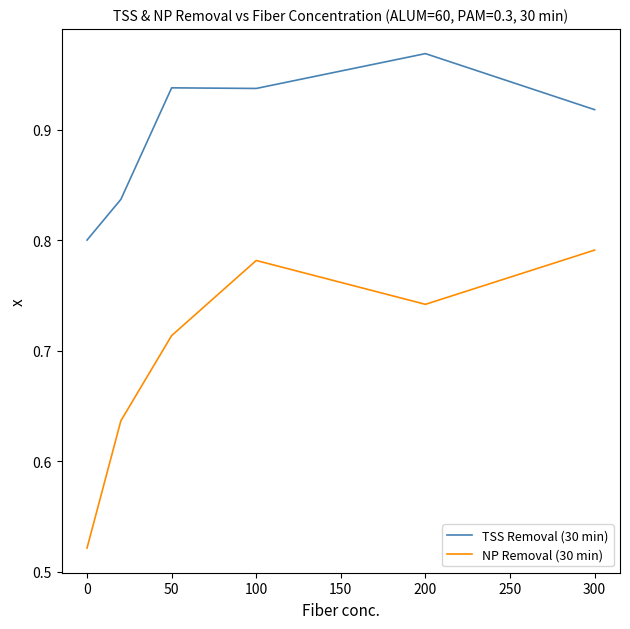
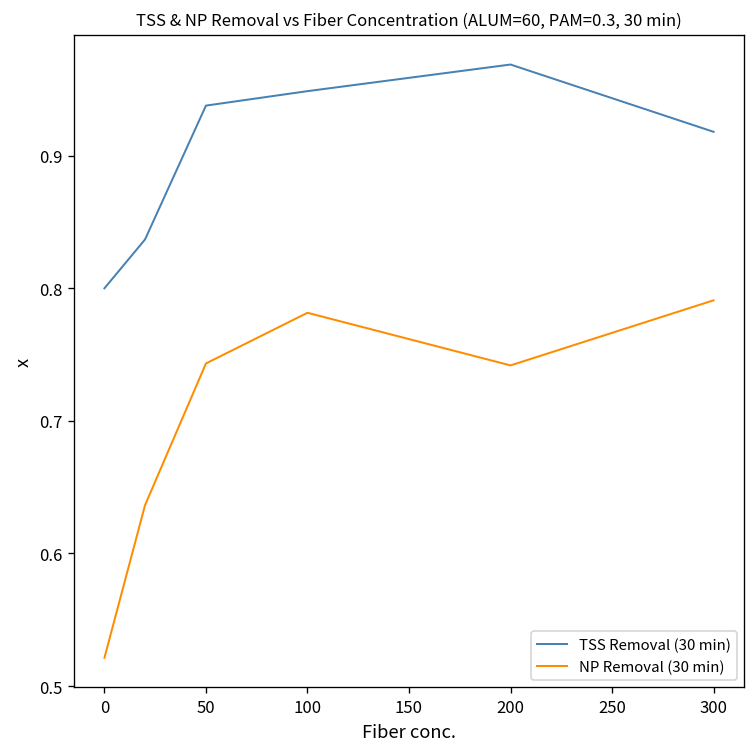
  {
    "TSS Removal (30 min)": {
      "0": 0.800,
      "50": 0.938,
-     "100": 0.937,
+     "100": 0.949,
      "200": 0.969,
      "300": 0.918
    },
    "NP Removal (30 min)": {
      "0": 0.521,
-     "50": 0.713,
+     "50": 0.743,
      "100": 0.781,
      "200": 0.742,
      "300": 0.791
    }
  }
